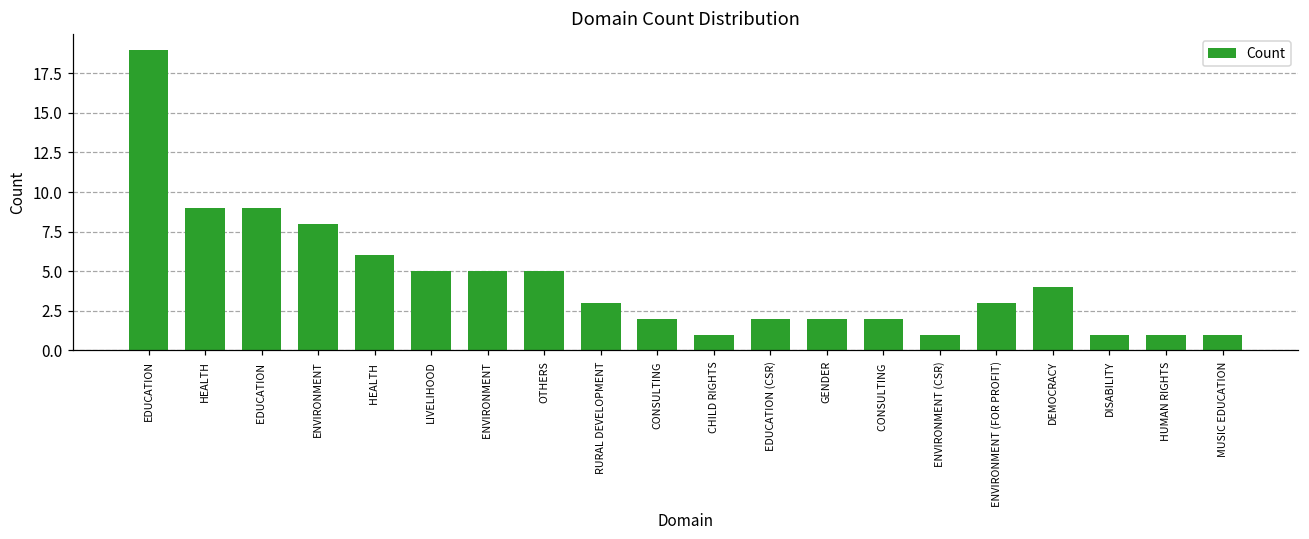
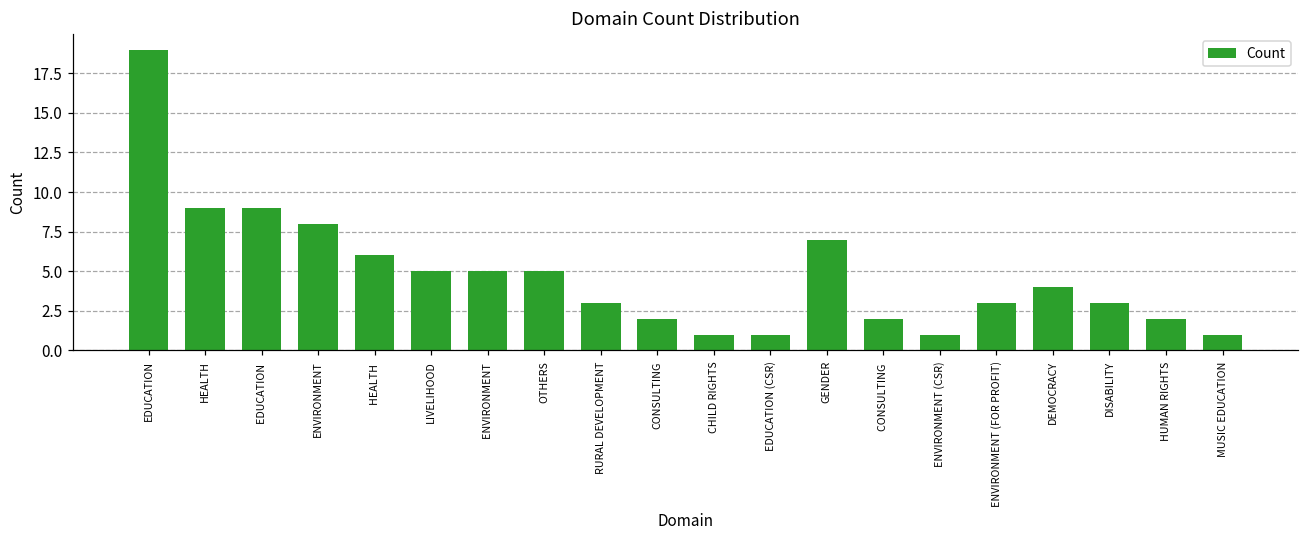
  {
    "LIVELIHOOD": 5,
    "OTHERS": 5,
    "RURAL DEVELOPMENT": 3,
    "CHILD RIGHTS": 1,
-   "EDUCATION (CSR)": 2,
-   "GENDER": 2,
+   "EDUCATION (CSR)": 1,
+   "GENDER": 7,
    "ENVIRONMENT (CSR)": 1,
    "ENVIRONMENT (FOR PROFIT)": 3,
    "DEMOCRACY": 4,
-   "DISABILITY": 1,
-   "HUMAN RIGHTS": 1,
+   "DISABILITY": 3,
+   "HUMAN RIGHTS": 2,
    "MUSIC EDUCATION": 1
  }
